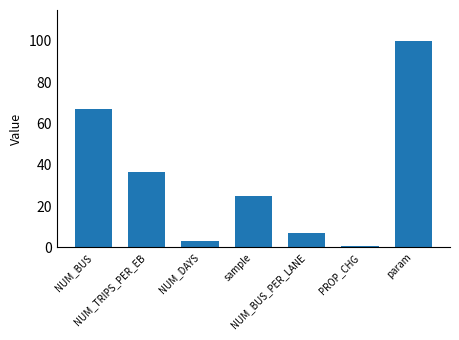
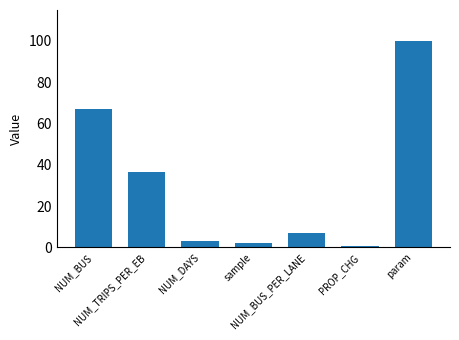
  {
    "NUM_BUS": 67,
    "NUM_TRIPS_PER_EB": 37,
    "NUM_DAYS": 3,
-   "sample": 25,
+   "sample": 2,
    "NUM_BUS_PER_LANE": 7,
    "param": 100
  }
